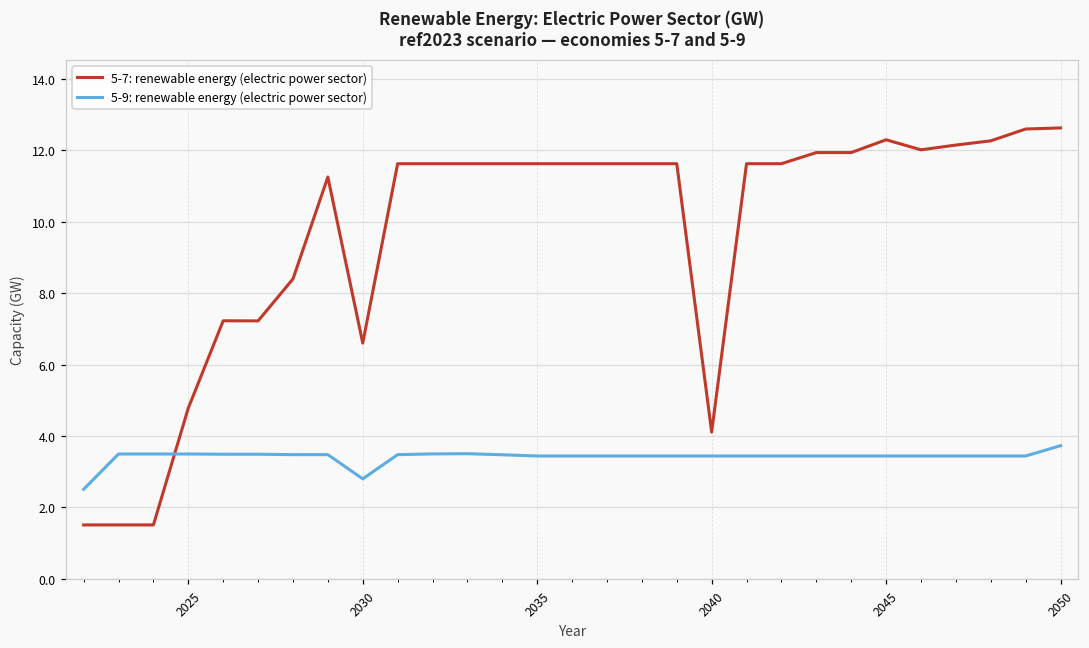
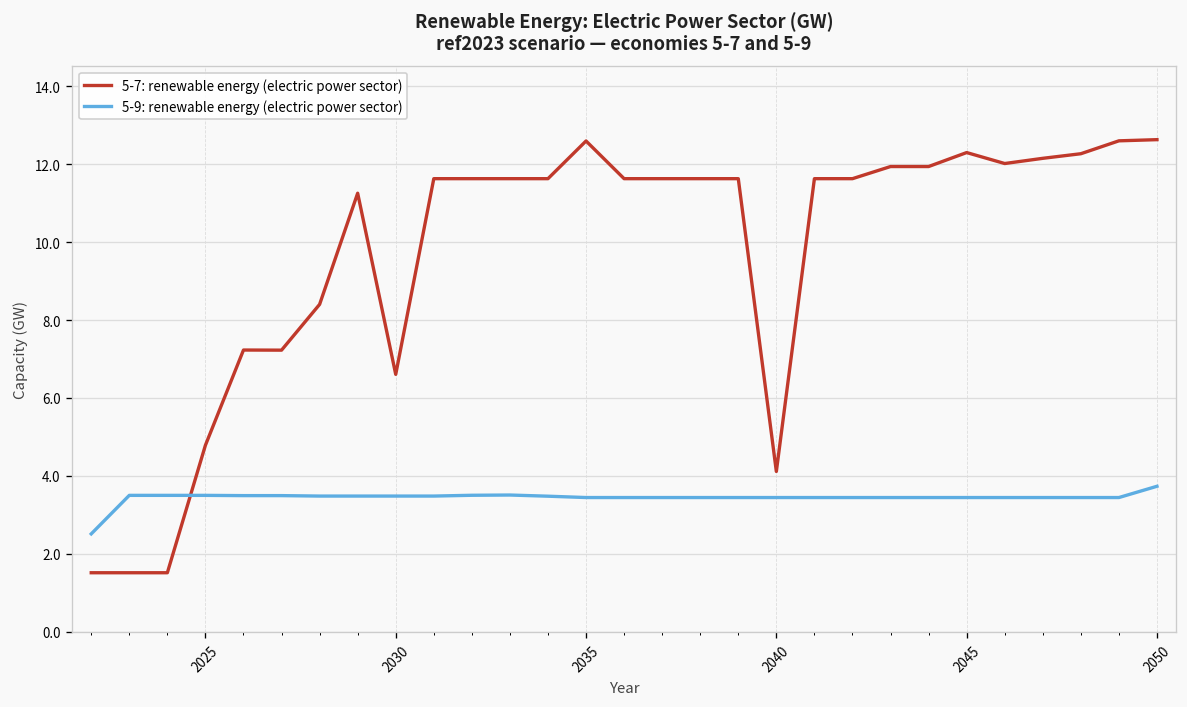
  {
    "5-7: renewable energy (electric power sector)": {
      "2025": 4.8,
      "2030": 6.6,
-     "2035": 11.6,
+     "2035": 12.6,
      "2040": 4.1,
      "2045": 12.3,
      "2050": 12.6
    },
    "5-9: renewable energy (electric power sector)": {
      "2025": 3.5,
-     "2030": 2.8,
+     "2030": 3.5,
      "2035": 3.4,
      "2040": 3.4,
      "2045": 3.4,
      "2050": 3.7
    }
  }
